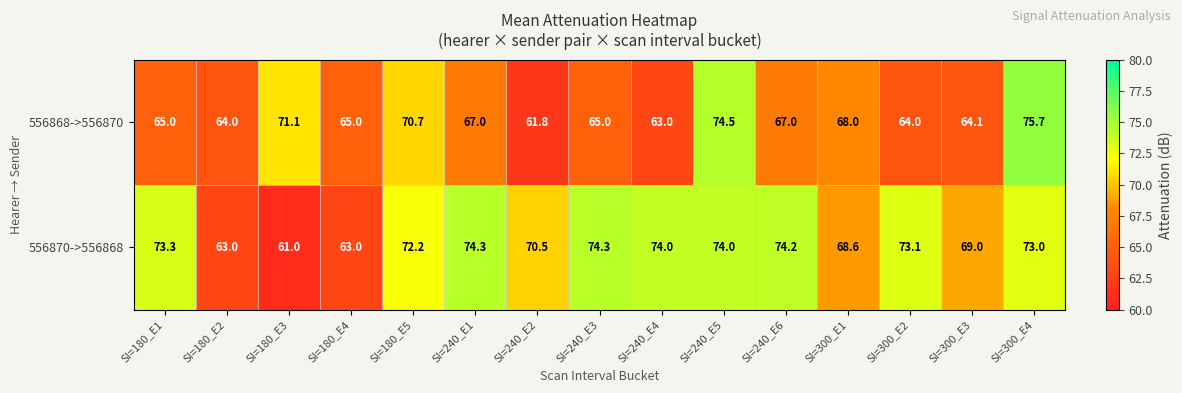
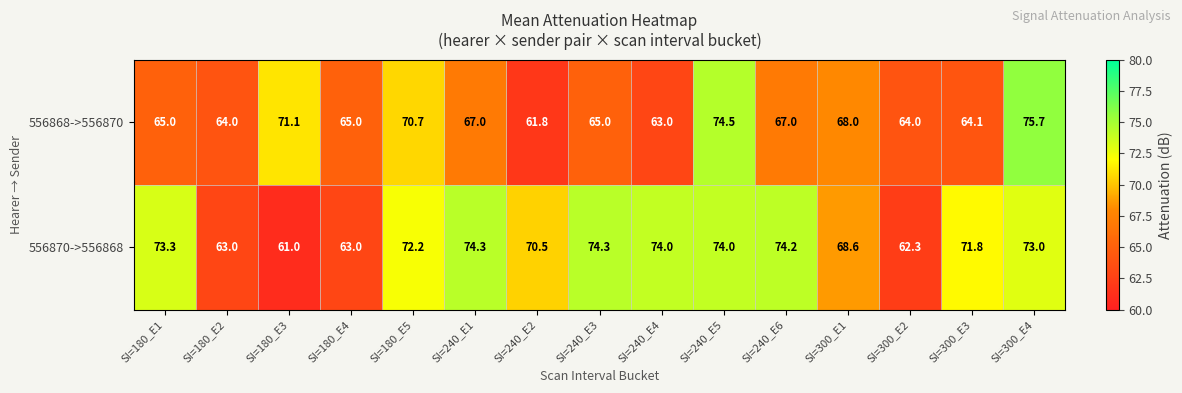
  {
    "556868->556870": {
      "SI=180_E1": 65.0,
      "SI=180_E2": 64.0,
      "SI=180_E3": 71.1,
      "SI=180_E4": 65.0,
      "SI=180_E5": 70.7,
      "SI=240_E1": 67.0,
      "SI=240_E2": 61.8,
      "SI=240_E3": 65.0,
      "SI=240_E4": 63.0,
      "SI=240_E5": 74.5,
      "SI=240_E6": 67.0,
      "SI=300_E1": 68.0,
      "SI=300_E2": 64.0,
      "SI=300_E3": 64.1,
      "SI=300_E4": 75.7
    },
    "556870->556868": {
      "SI=180_E1": 73.3,
      "SI=180_E2": 63.0,
      "SI=180_E3": 61.0,
      "SI=180_E4": 63.0,
      "SI=180_E5": 72.2,
      "SI=240_E1": 74.3,
      "SI=240_E2": 70.5,
      "SI=240_E3": 74.3,
      "SI=240_E4": 74.0,
      "SI=240_E5": 74.0,
      "SI=240_E6": 74.2,
      "SI=300_E1": 68.6,
-     "SI=300_E2": 73.1,
-     "SI=300_E3": 69.0,
+     "SI=300_E2": 62.3,
+     "SI=300_E3": 71.8,
      "SI=300_E4": 73.0
    }
  }
